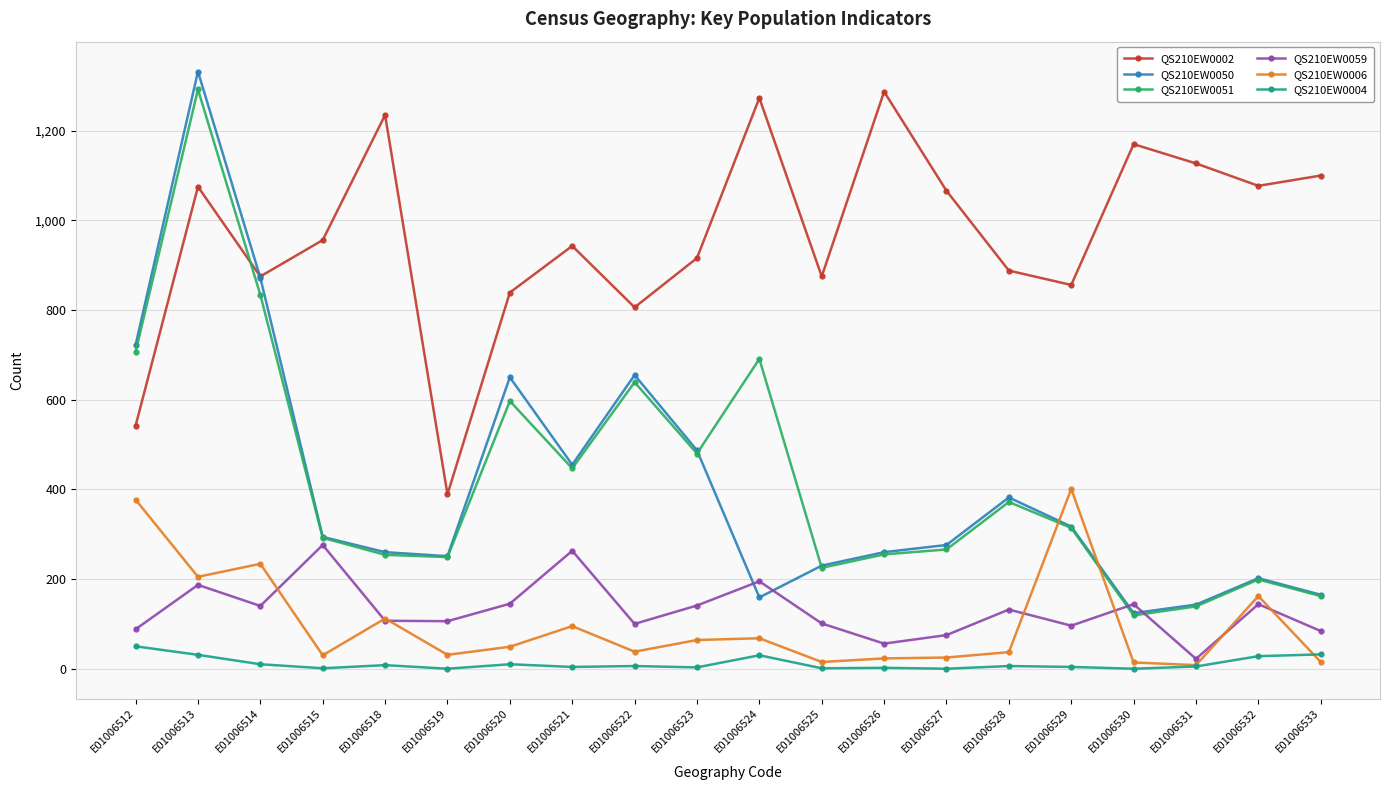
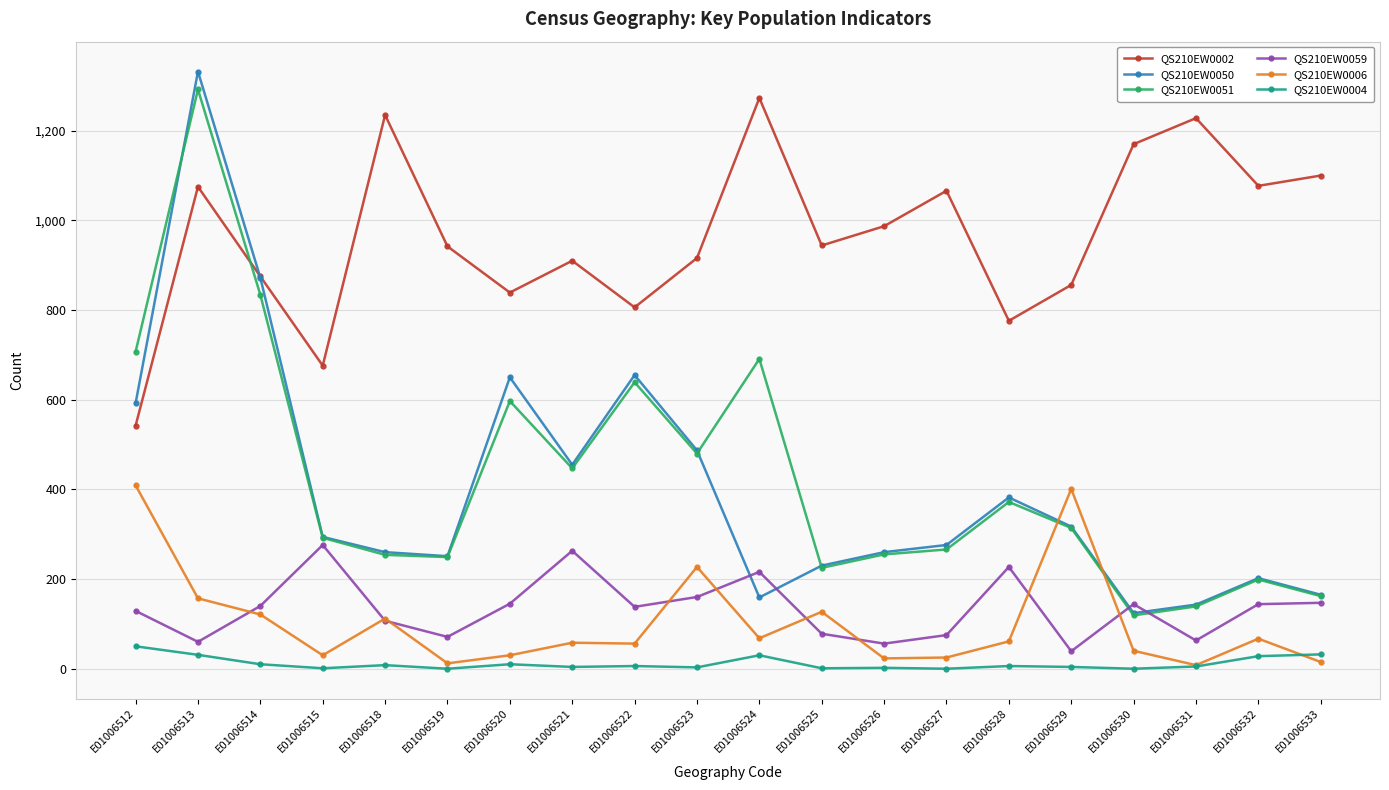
  {
    "QS210EW0002": {
      "E01006512": "540",
      "E01006513": "1,080",
-     "E01006515": "960",
+     "E01006515": "680",
      "E01006518": "1,240",
-     "E01006519": "390",
+     "E01006519": "940",
      "E01006520": "840",
-     "E01006521": "940",
+     "E01006521": "910",
      "E01006522": "810",
      "E01006523": "920",
      "E01006524": "1,270",
-     "E01006525": "880",
-     "E01006526": "1,290",
+     "E01006525": "940",
+     "E01006526": "990",
      "E01006527": "1,070",
-     "E01006528": "890",
+     "E01006528": "780",
      "E01006529": "860",
      "E01006530": "1,170",
-     "E01006531": "1,130",
+     "E01006531": "1,230",
      "E01006532": "1,080",
      "E01006533": "1,100"
    },
    "QS210EW0050": {
-     "E01006512": "720",
+     "E01006512": "590",
      "E01006513": "1,330",
      "E01006518": "260",
      "E01006520": "650",
      "E01006521": "460",
      "E01006522": "660",
      "E01006523": "490",
      "E01006524": "160",
      "E01006527": "280",
      "E01006528": "380"
    },
    "QS210EW0059": {
-     "E01006512": "90",
-     "E01006513": "190",
+     "E01006512": "130",
+     "E01006513": "60",
      "E01006514": "140",
      "E01006515": "280",
-     "E01006519": "110",
+     "E01006519": "70",
      "E01006520": "150",
      "E01006521": "260",
-     "E01006522": "100",
-     "E01006523": "140",
-     "E01006524": "200",
-     "E01006525": "100",
+     "E01006522": "140",
+     "E01006523": "160",
+     "E01006524": "220",
+     "E01006525": "80",
      "E01006526": "60",
      "E01006527": "80",
-     "E01006528": "130",
-     "E01006529": "100",
+     "E01006528": "230",
+     "E01006529": "40",
      "E01006530": "140",
-     "E01006531": "20",
+     "E01006531": "60",
      "E01006532": "140",
-     "E01006533": "80"
+     "E01006533": "150"
    },
    "QS210EW0006": {
-     "E01006512": "380",
-     "E01006513": "210",
-     "E01006514": "230",
+     "E01006512": "410",
+     "E01006513": "160",
+     "E01006514": "120",
      "E01006515": "30",
-     "E01006519": "30",
-     "E01006520": "50",
-     "E01006521": "100",
-     "E01006522": "40",
-     "E01006523": "60",
+     "E01006519": "10",
+     "E01006520": "30",
+     "E01006521": "60",
+     "E01006522": "60",
+     "E01006523": "230",
      "E01006524": "70",
-     "E01006525": "20",
+     "E01006525": "130",
      "E01006526": "20",
      "E01006527": "30",
-     "E01006528": "40",
+     "E01006528": "60",
      "E01006529": "400",
-     "E01006530": "10",
-     "E01006532": "160",
+     "E01006530": "40",
+     "E01006532": "70",
      "E01006533": "20"
    }
  }
